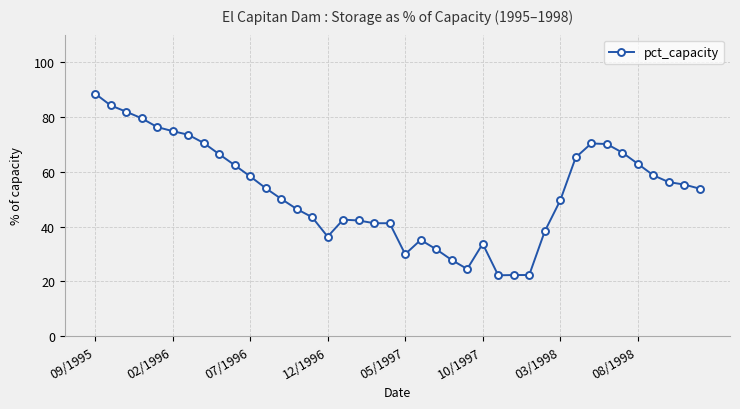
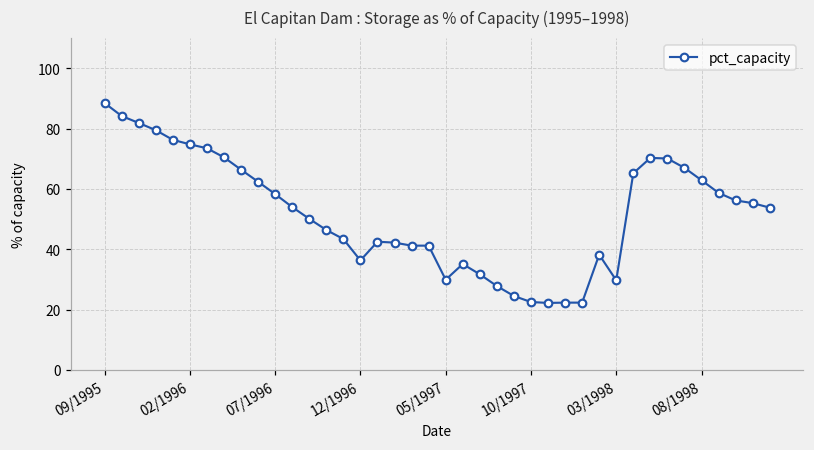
  {
    "09/1995": 89,
    "02/1996": 75,
    "07/1996": 58,
    "12/1996": 36,
    "05/1997": 30,
-   "10/1997": 34,
-   "03/1998": 50,
+   "10/1997": 23,
+   "03/1998": 30,
    "08/1998": 63
  }
